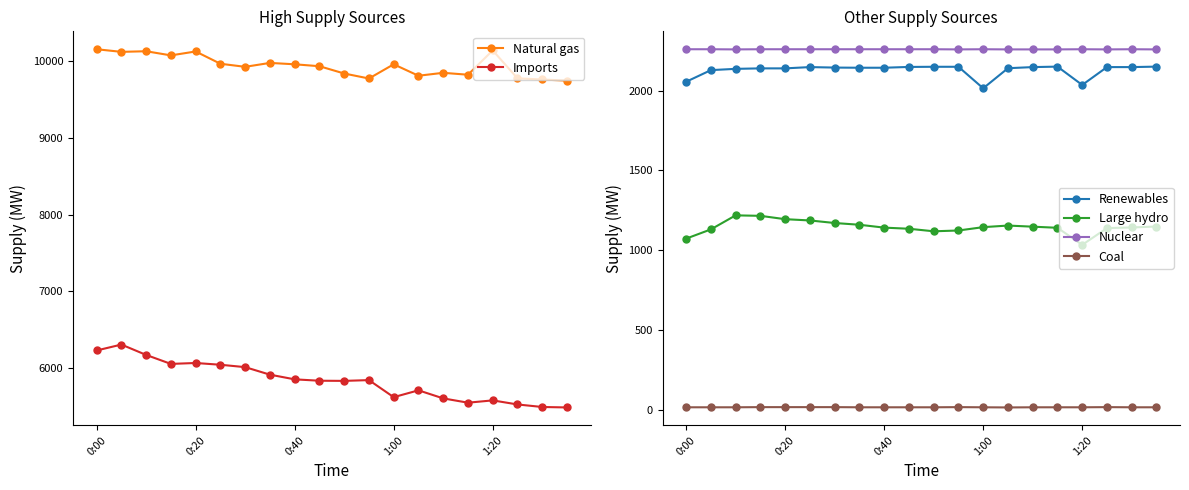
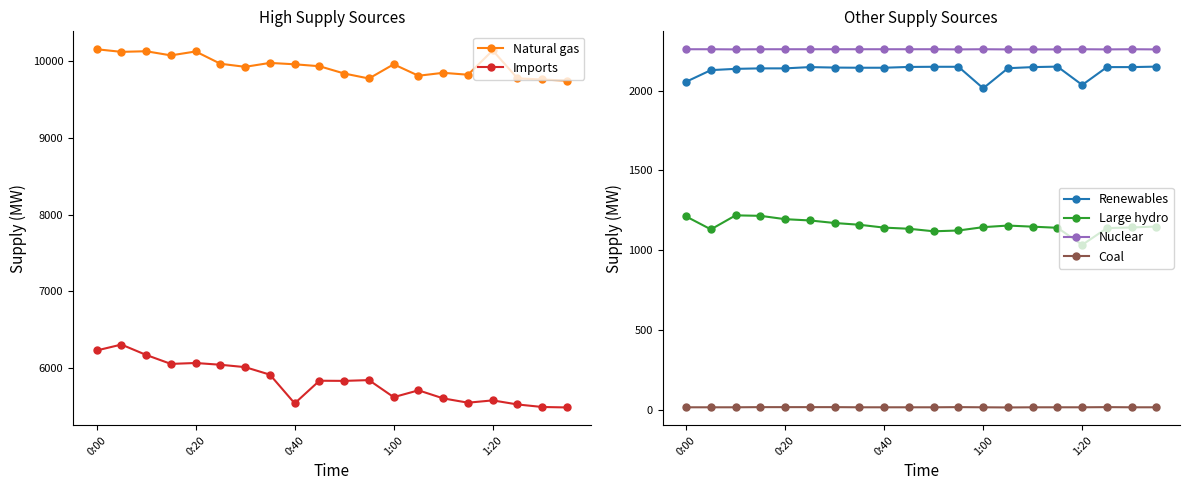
  {
    "High Supply Sources": {
      "Natural gas": {
        "0:00": 10200,
        "0:20": 10100,
        "0:40": 10000,
        "1:00": 10000
      },
      "Imports": {
        "0:00": 6200,
        "0:20": 6100,
-       "0:40": 5900,
+       "0:40": 5500,
        "1:00": 5600,
        "1:20": 5600
      }
    },
    "Other Supply Sources": {
      "Renewables": {
        "0:00": 2060,
        "0:20": 2140,
        "0:40": 2140,
        "1:00": 2020,
        "1:20": 2040
      },
      "Large hydro": {
-       "0:00": 1070,
+       "0:00": 1210,
        "0:20": 1190,
        "0:40": 1140,
        "1:00": 1140
      },
      "Nuclear": {
        "0:00": 2260,
        "0:20": 2260,
        "0:40": 2260,
        "1:00": 2260,
        "1:20": 2260
      },
      "Coal": {
        "0:00": 10,
        "0:20": 20,
        "0:40": 10,
        "1:00": 10,
        "1:20": 10
      }
    }
  }
